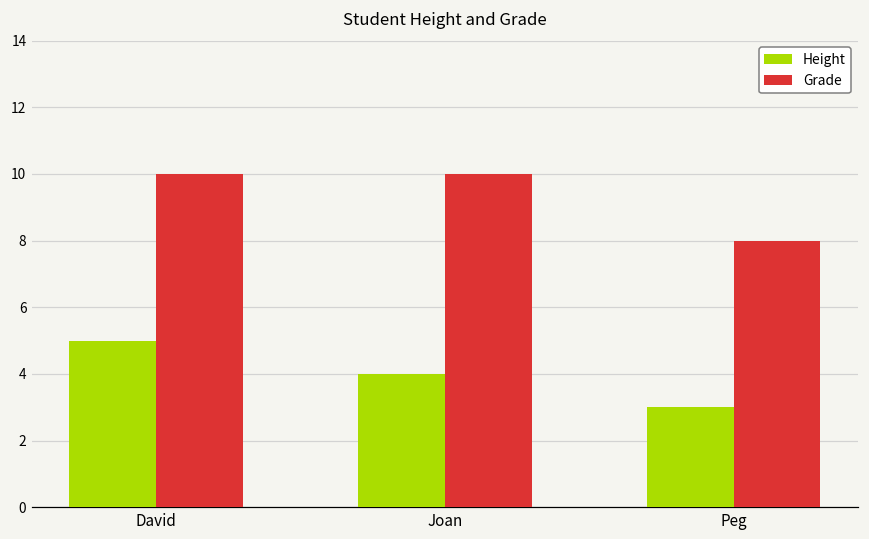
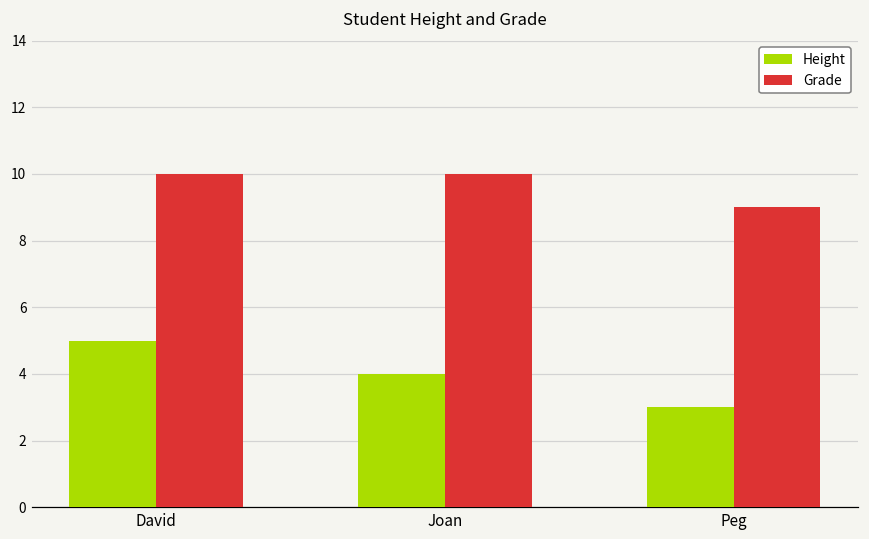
  {
    "Height": {
      "David": 5,
      "Joan": 4,
      "Peg": 3
    },
    "Grade": {
      "David": 10,
      "Joan": 10,
-     "Peg": 8
+     "Peg": 9
    }
  }
